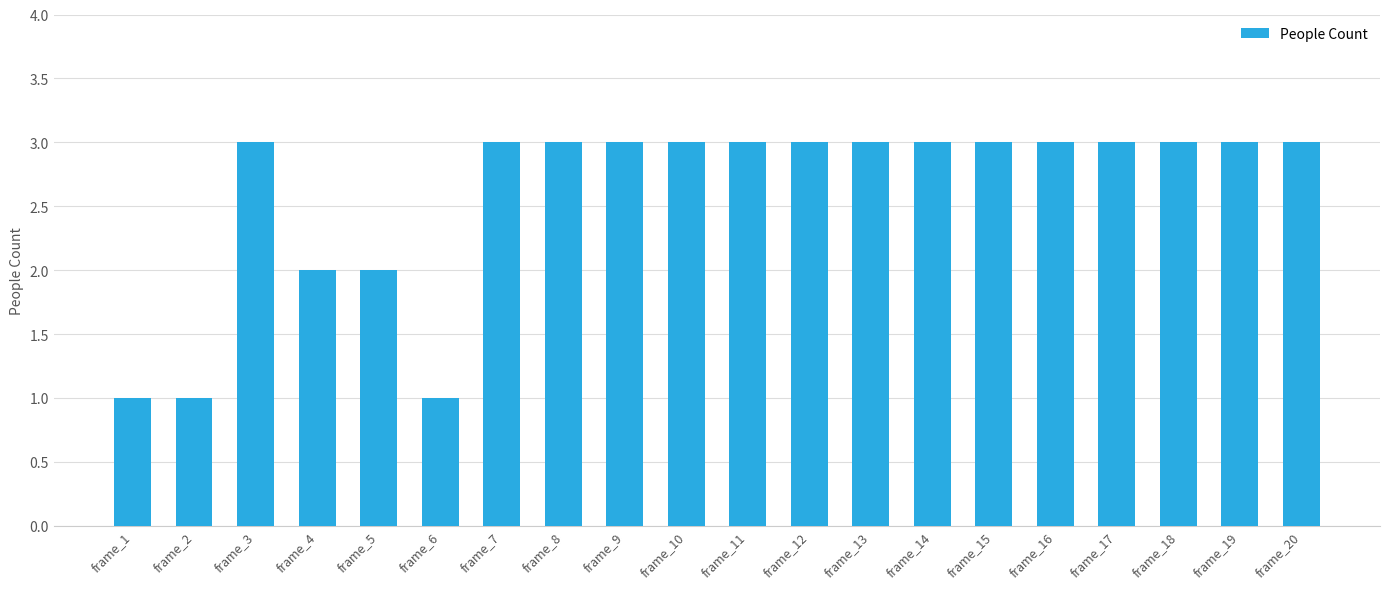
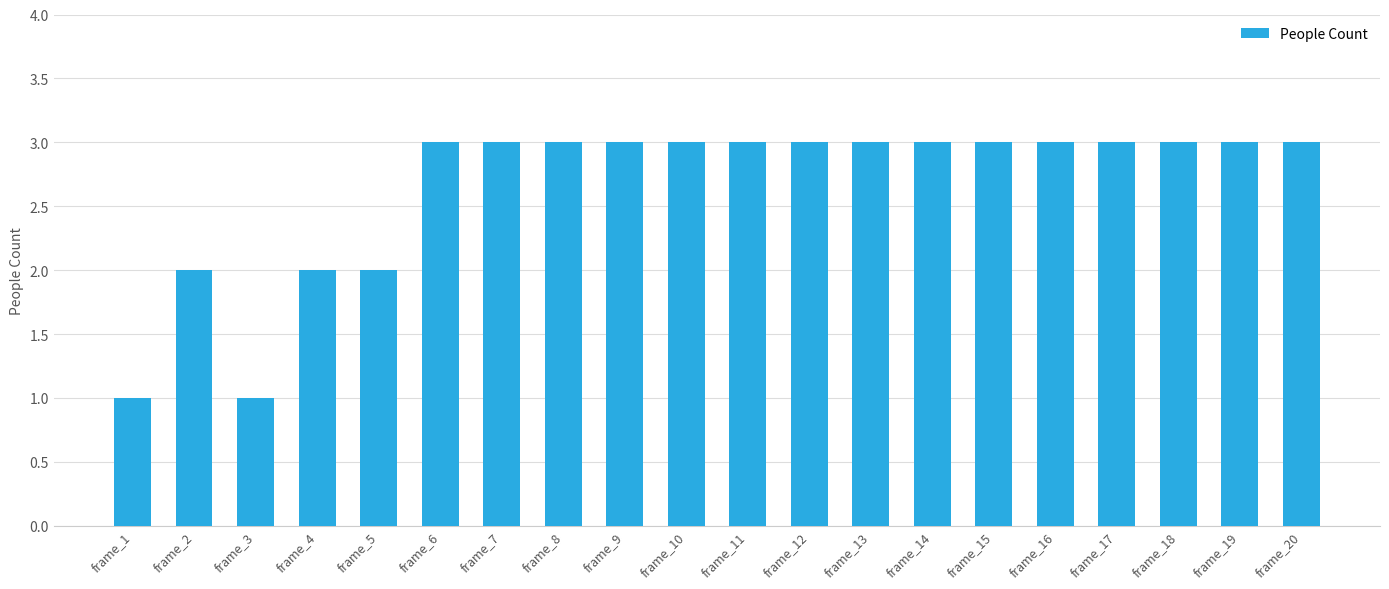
  {
    "frame_1": 1,
-   "frame_2": 1,
-   "frame_3": 3,
+   "frame_2": 2,
+   "frame_3": 1,
    "frame_4": 2,
    "frame_5": 2,
-   "frame_6": 1,
+   "frame_6": 3,
    "frame_7": 3,
    "frame_8": 3,
    "frame_9": 3,
    "frame_10": 3,
    "frame_11": 3,
    "frame_12": 3,
    "frame_13": 3,
    "frame_14": 3,
    "frame_15": 3,
    "frame_16": 3,
    "frame_17": 3,
    "frame_18": 3,
    "frame_19": 3,
    "frame_20": 3
  }
